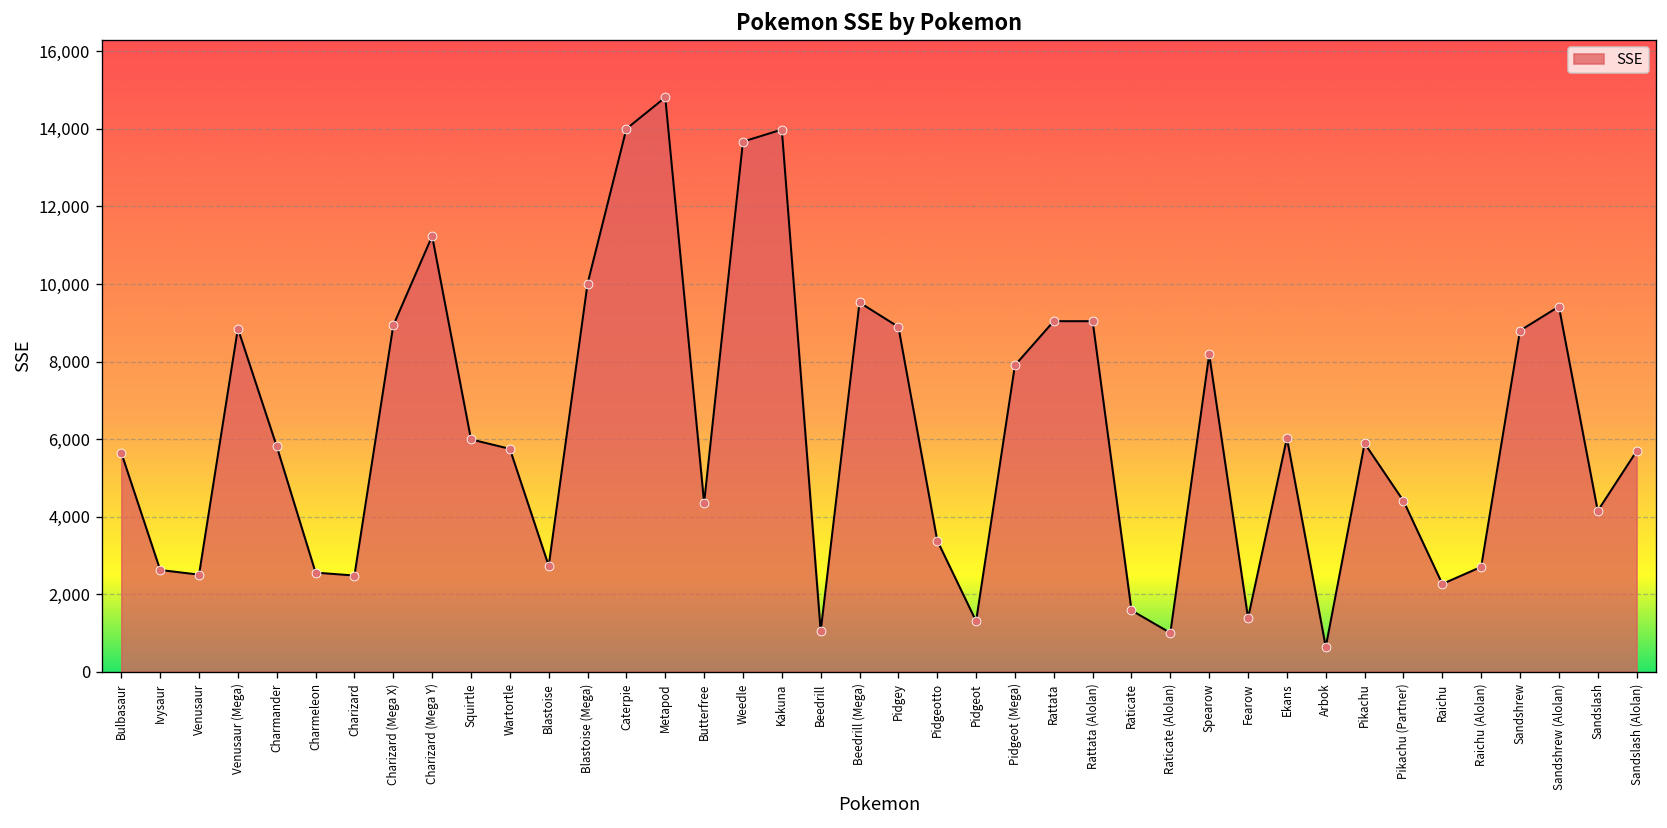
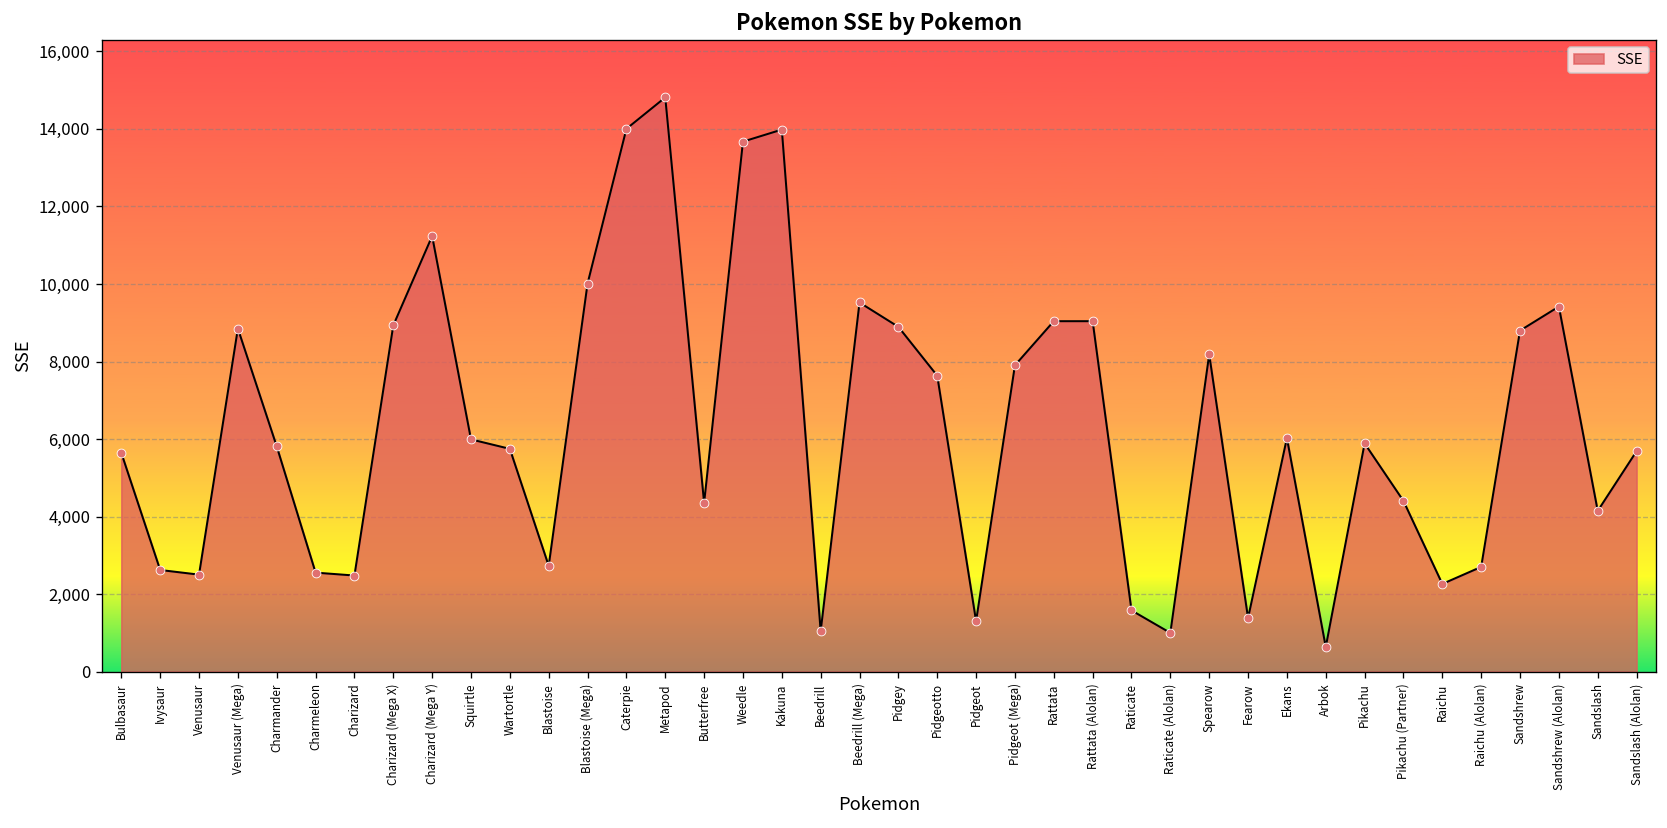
  {
    "Bulbasaur": "5,600",
    "Ivysaur": "2,600",
    "Venusaur": "2,500",
    "Venusaur (Mega)": "8,900",
    "Charmander": "5,800",
    "Charmeleon": "2,600",
    "Charizard": "2,500",
    "Charizard (Mega X)": "8,900",
    "Charizard (Mega Y)": "11,200",
    "Squirtle": "6,000",
    "Wartortle": "5,700",
    "Blastoise": "2,700",
    "Blastoise (Mega)": "10,000",
    "Caterpie": "14,000",
    "Metapod": "14,800",
    "Butterfree": "4,400",
    "Weedle": "13,700",
    "Kakuna": "14,000",
    "Beedrill": "1,000",
    "Beedrill (Mega)": "9,500",
    "Pidgey": "8,900",
-   "Pidgeotto": "3,400",
+   "Pidgeotto": "7,600",
    "Pidgeot": "1,300",
    "Pidgeot (Mega)": "7,900",
    "Rattata": "9,000",
    "Rattata (Alolan)": "9,000",
    "Raticate": "1,600",
    "Raticate (Alolan)": "1,000",
    "Spearow": "8,200",
    "Fearow": "1,400",
    "Ekans": "6,000",
    "Arbok": "600",
    "Pikachu": "5,900",
    "Pikachu (Partner)": "4,400",
    "Raichu": "2,300",
    "Raichu (Alolan)": "2,700",
    "Sandshrew": "8,800",
    "Sandshrew (Alolan)": "9,400",
    "Sandslash": "4,100",
    "Sandslash (Alolan)": "5,700"
  }
